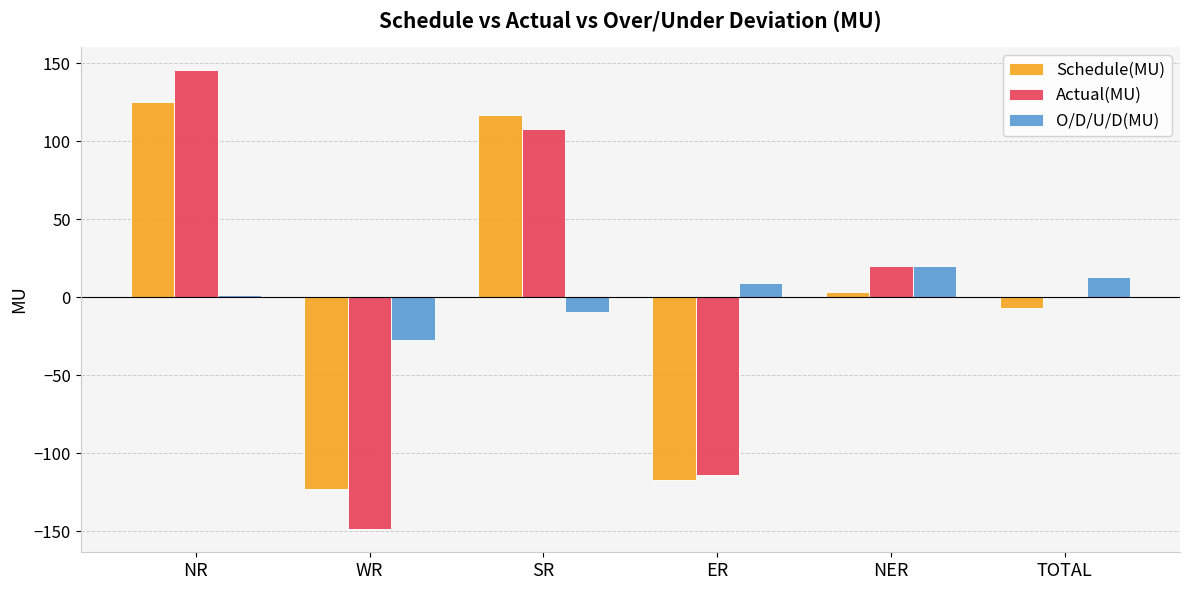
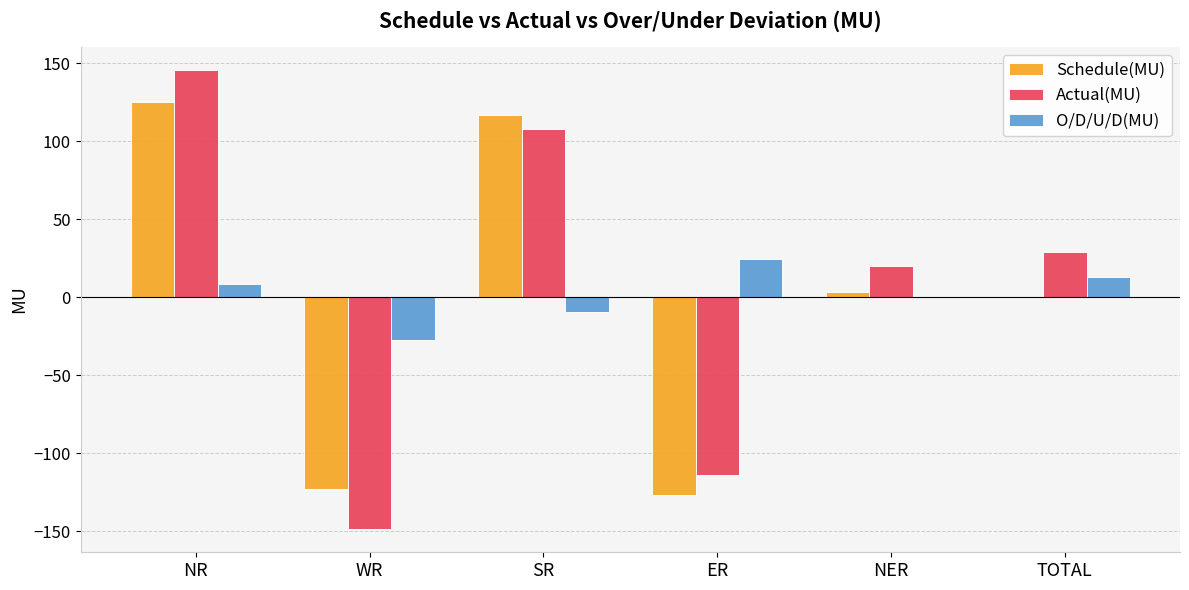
  {
    "Schedule(MU)": {
      "NR": 125,
      "WR": -123,
      "SR": 117,
-     "ER": -117,
+     "ER": -127,
      "NER": 4,
-     "TOTAL": -7
+     "TOTAL": 0
    },
    "Actual(MU)": {
      "NR": 146,
      "WR": -149,
      "SR": 108,
      "ER": -114,
      "NER": 20,
-     "TOTAL": 1
+     "TOTAL": 29
    },
    "O/D/U/D(MU)": {
-     "NR": 1,
+     "NR": 9,
      "WR": -28,
      "SR": -9,
-     "ER": 9,
-     "NER": 20,
+     "ER": 25,
+     "NER": 1,
      "TOTAL": 13
    }
  }
